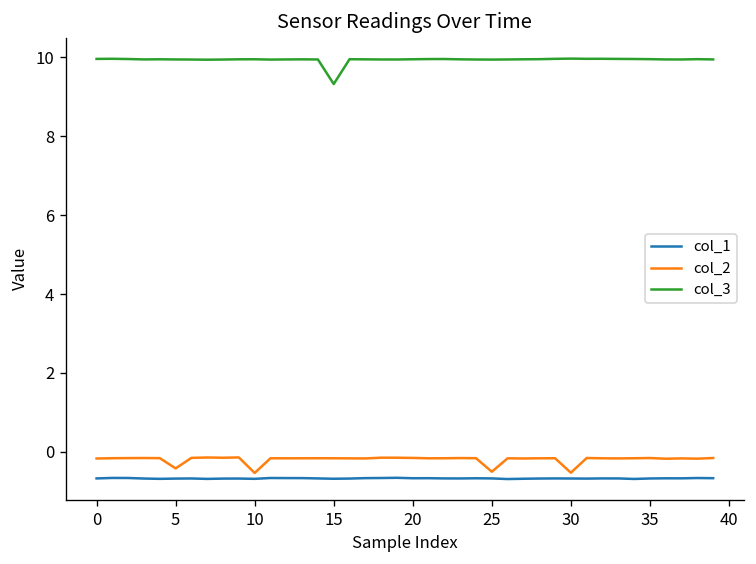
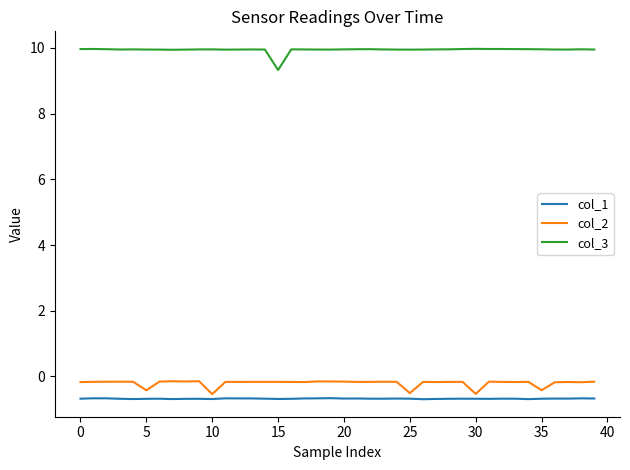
  {
    "col_1": {
      "0": -0.7,
      "5": -0.7,
      "10": -0.7,
      "15": -0.7,
      "20": -0.7,
      "25": -0.7,
      "30": -0.7,
      "35": -0.7
    },
    "col_2": {
      "0": -0.2,
      "5": -0.4,
      "10": -0.5,
      "15": -0.2,
      "20": -0.2,
      "25": -0.5,
      "30": -0.5,
-     "35": -0.2
+     "35": -0.4
    },
    "col_3": {
      "0": 10.0,
      "5": 10.0,
      "10": 10.0,
      "15": 9.3,
      "20": 10.0,
      "25": 9.9,
      "30": 10.0,
      "35": 10.0
    }
  }
